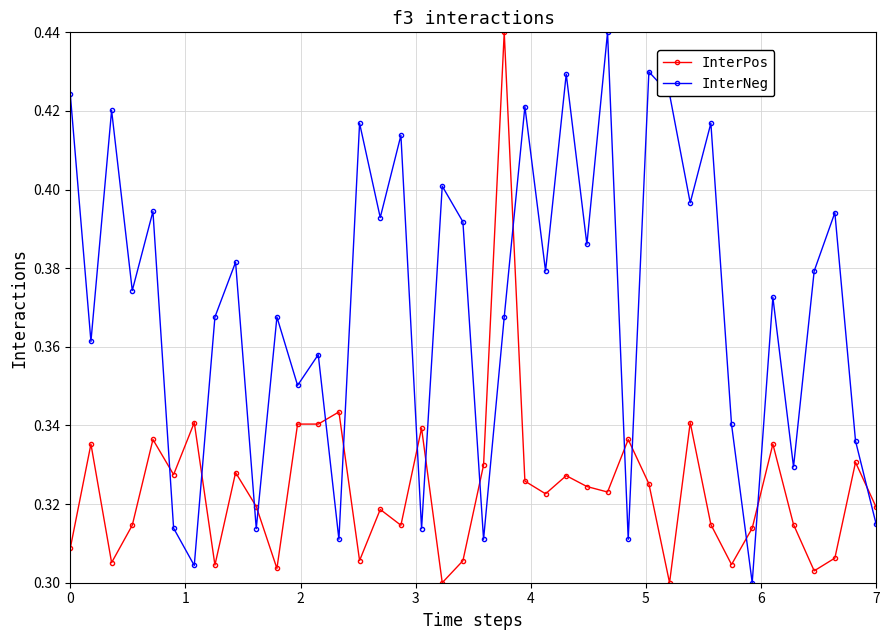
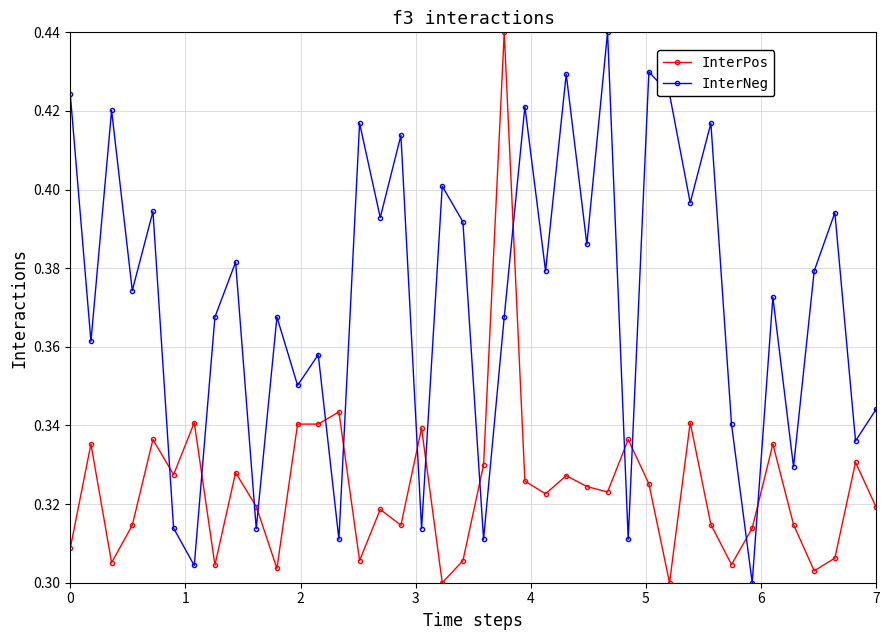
  {
    "InterPos": {
      "0": 0.309,
      "7": 0.319
    },
    "InterNeg": {
      "0": 0.424,
-     "7": 0.315
+     "7": 0.344
    }
  }
